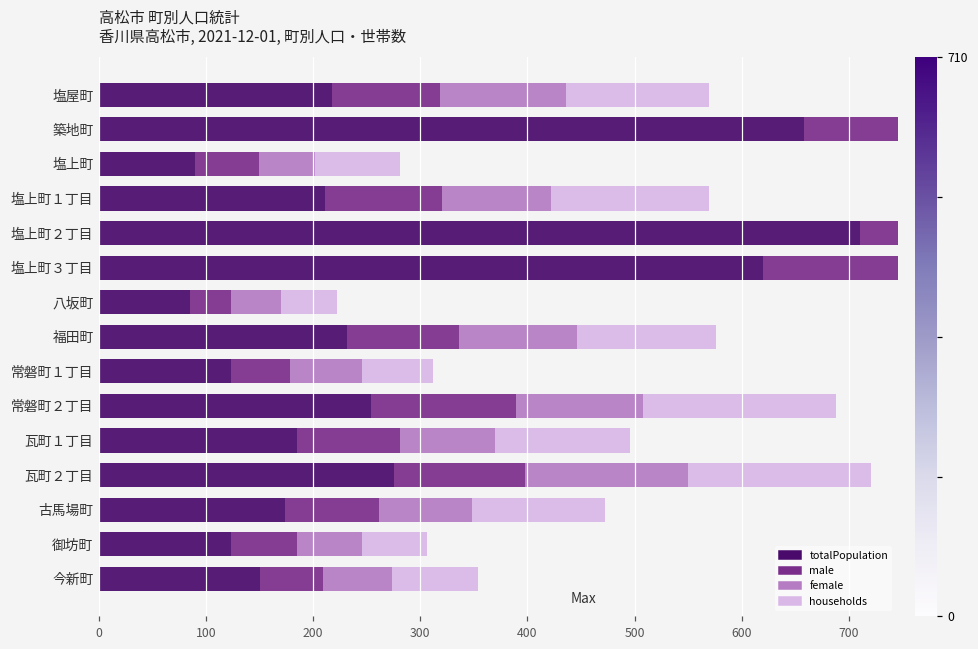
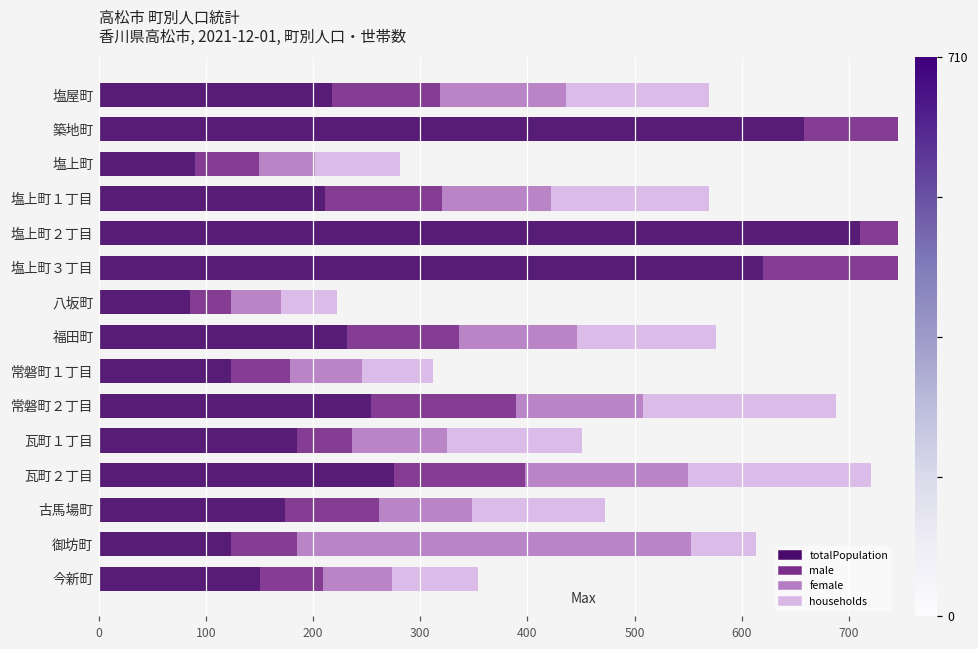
  {
    "totalPopulation": {
      "塩屋町": 220,
      "築地町": 660,
      "塩上町": 90,
      "塩上町１丁目": 210,
      "塩上町２丁目": 710,
      "塩上町３丁目": 620,
      "八坂町": 90,
      "福田町": 230,
      "常磐町１丁目": 120,
      "常磐町２丁目": 250,
      "瓦町１丁目": 190,
      "瓦町２丁目": 280,
      "古馬場町": 170,
      "御坊町": 120,
      "今新町": 150
    },
    "male": {
      "塩屋町": 100,
      "塩上町": 60,
      "塩上町１丁目": 110,
      "八坂町": 40,
      "福田町": 100,
      "常磐町１丁目": 60,
      "常磐町２丁目": 140,
-     "瓦町１丁目": 100,
+     "瓦町１丁目": 50,
      "瓦町２丁目": 120,
      "古馬場町": 90,
      "御坊町": 60,
      "今新町": 60
    },
    "female": {
      "塩屋町": 120,
      "塩上町": 50,
      "塩上町１丁目": 100,
      "八坂町": 50,
      "福田町": 110,
      "常磐町１丁目": 70,
      "常磐町２丁目": 120,
      "瓦町１丁目": 90,
      "瓦町２丁目": 150,
      "古馬場町": 90,
-     "御坊町": 60,
+     "御坊町": 370,
      "今新町": 70
    },
    "households": {
      "塩屋町": 130,
      "塩上町": 80,
      "塩上町１丁目": 150,
      "八坂町": 50,
      "福田町": 130,
      "常磐町１丁目": 70,
      "常磐町２丁目": 180,
      "瓦町１丁目": 130,
      "瓦町２丁目": 170,
      "古馬場町": 120,
      "御坊町": 60,
      "今新町": 80
    }
  }
